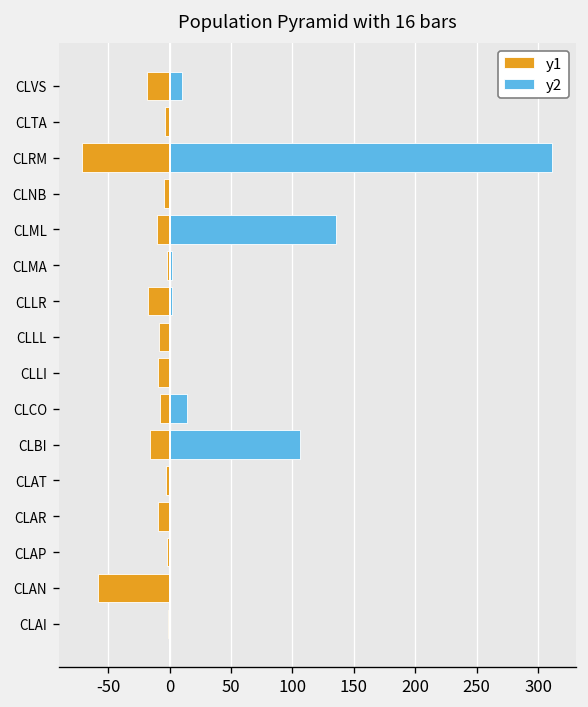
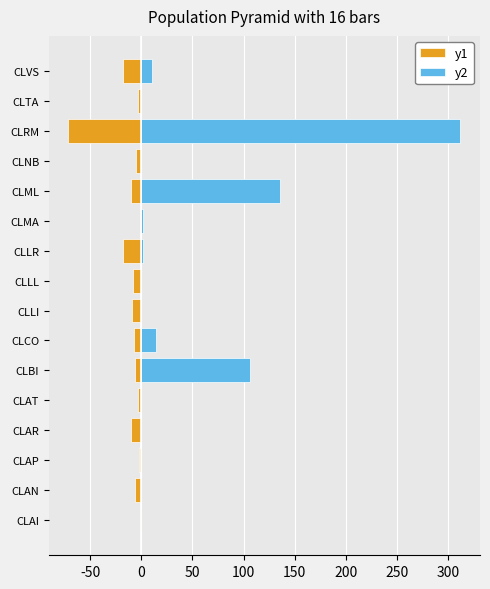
  {
    "y1": {
      "CLVS": -18,
      "CLTA": -3,
      "CLRM": -71,
      "CLNB": -5,
      "CLML": -10,
      "CLLR": -18,
      "CLLL": -8,
      "CLLI": -9,
      "CLCO": -8,
-     "CLBI": -16,
+     "CLBI": -6,
      "CLAT": -3,
      "CLAR": -10,
-     "CLAN": -58
+     "CLAN": -6
    },
    "y2": {
      "CLVS": 10,
      "CLTA": 0,
      "CLRM": 312,
      "CLNB": 0,
      "CLML": 135,
      "CLLL": 0,
      "CLLI": 0,
      "CLCO": 15,
      "CLBI": 107,
      "CLAT": 0,
      "CLAR": 0,
      "CLAP": 0,
      "CLAN": 0,
      "CLAI": 0
    }
  }
